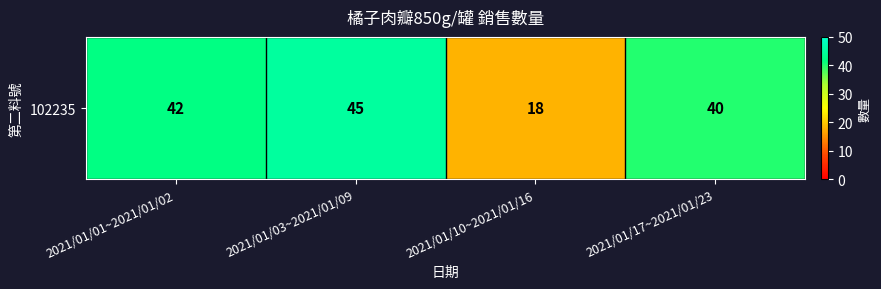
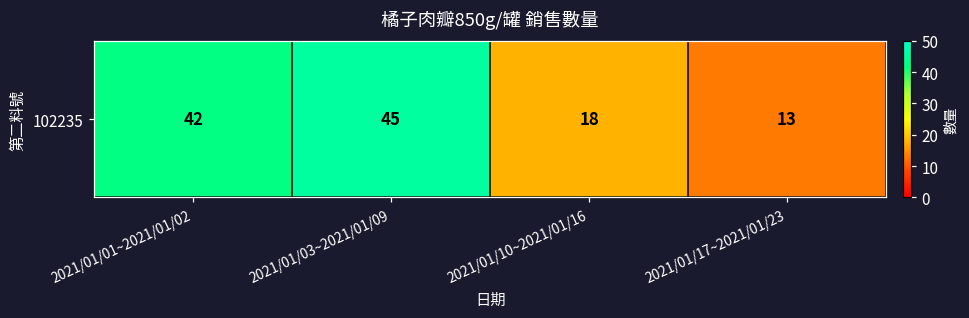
  {
    "102235": {
      "2021/01/01~2021/01/02": 42,
      "2021/01/03~2021/01/09": 45,
      "2021/01/10~2021/01/16": 18,
-     "2021/01/17~2021/01/23": 40
+     "2021/01/17~2021/01/23": 13
    }
  }
